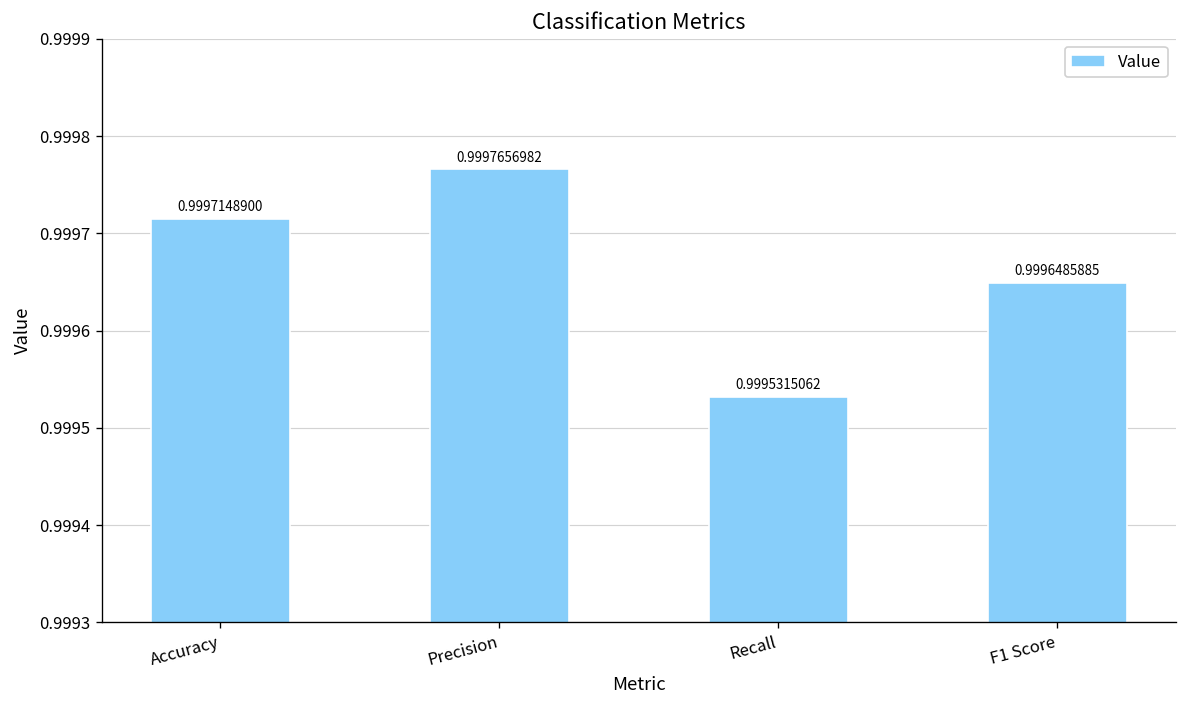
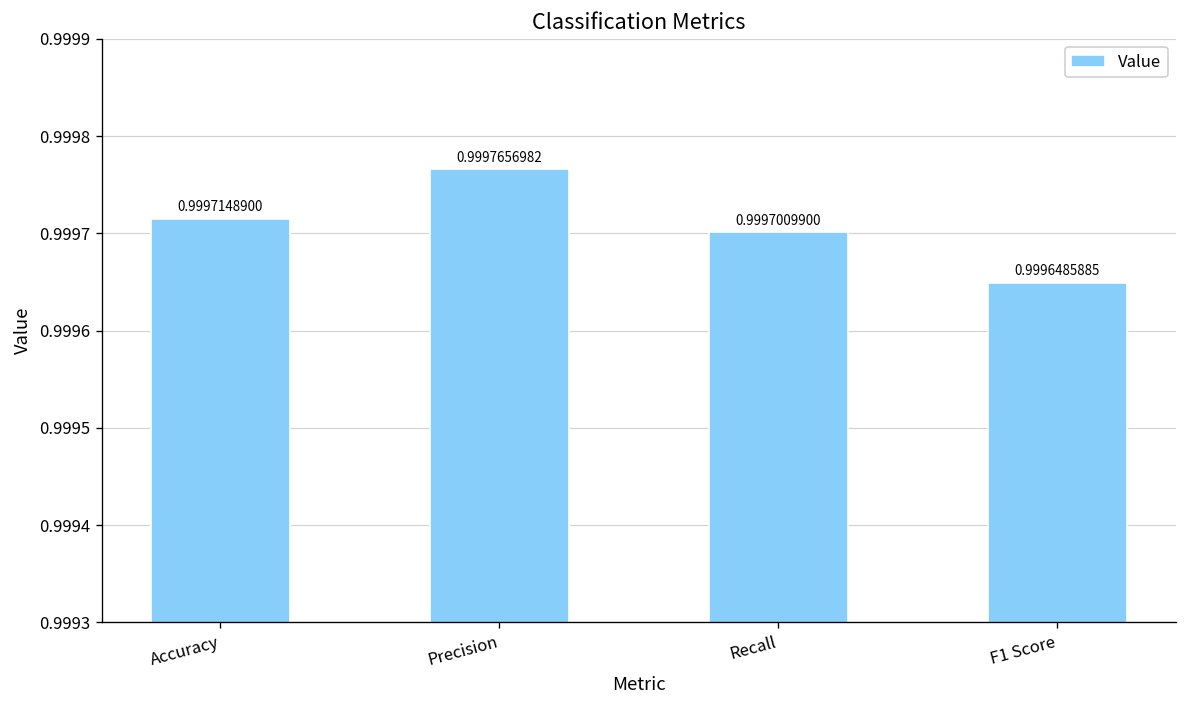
  {
    "Accuracy": 0.9997148900,
    "Precision": 0.9997656982,
-   "Recall": 0.9995315062,
+   "Recall": 0.9997009900,
    "F1 Score": 0.9996485885
  }
